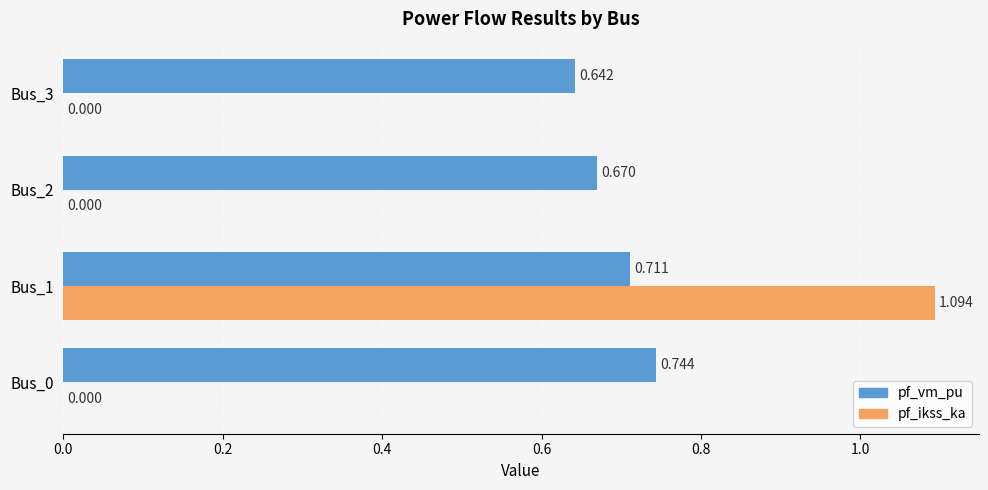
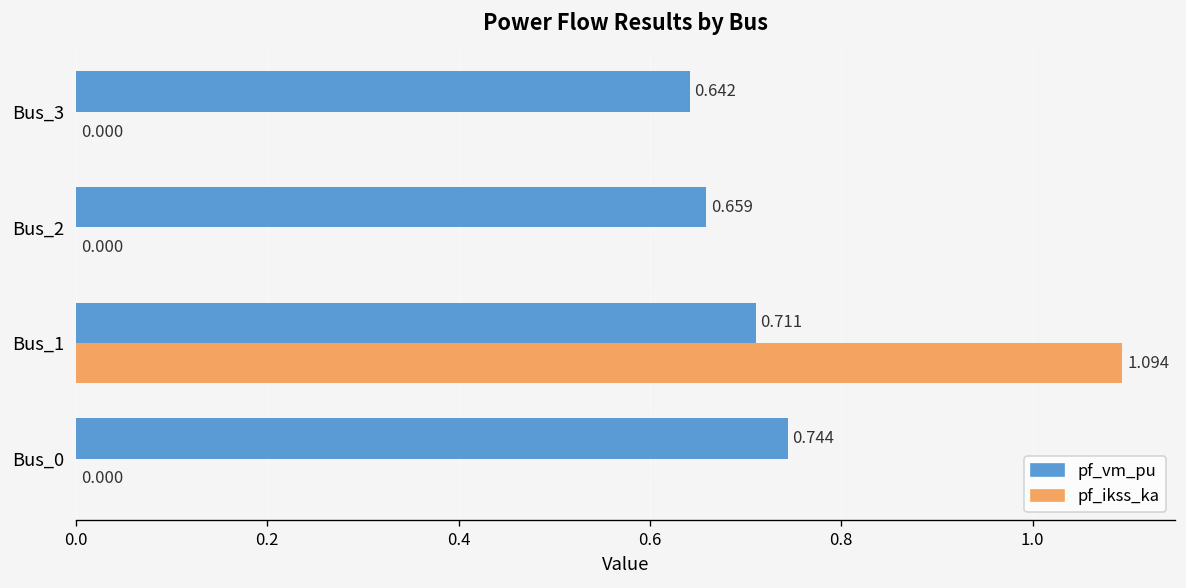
  {
    "pf_vm_pu": {
      "Bus_3": 0.642,
-     "Bus_2": 0.670,
+     "Bus_2": 0.659,
      "Bus_1": 0.711,
      "Bus_0": 0.744
    },
    "pf_ikss_ka": {
      "Bus_3": 0.000,
      "Bus_2": 0.000,
      "Bus_1": 1.094,
      "Bus_0": 0.000
    }
  }
